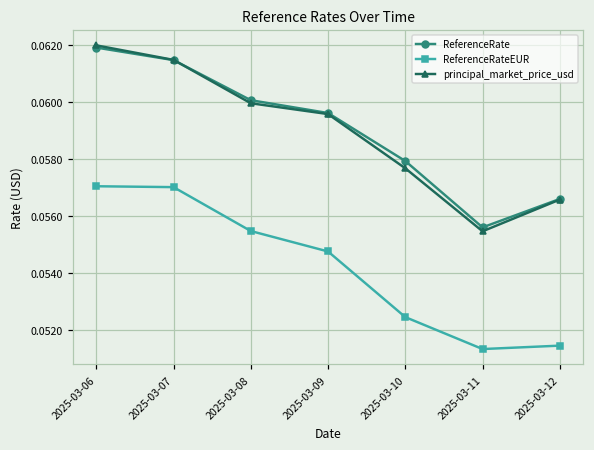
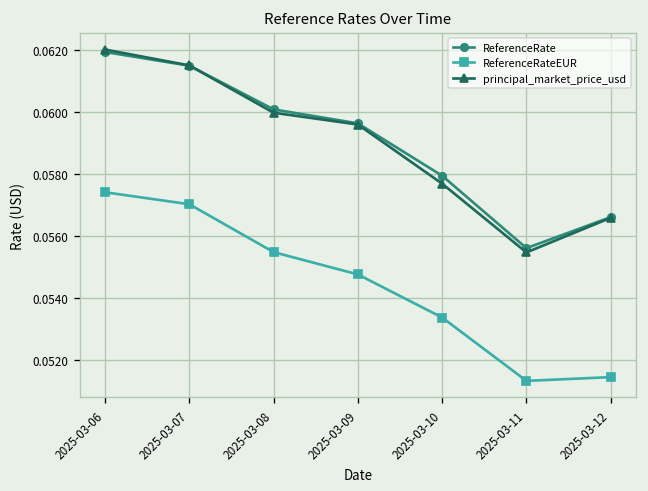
  {
    "ReferenceRateEUR": {
-     "2025-03-06": 0.0570,
+     "2025-03-06": 0.0574,
      "2025-03-07": 0.0570,
      "2025-03-08": 0.0555,
      "2025-03-09": 0.0548,
-     "2025-03-10": 0.0524,
+     "2025-03-10": 0.0534,
      "2025-03-11": 0.0513,
      "2025-03-12": 0.0514
    }
  }
